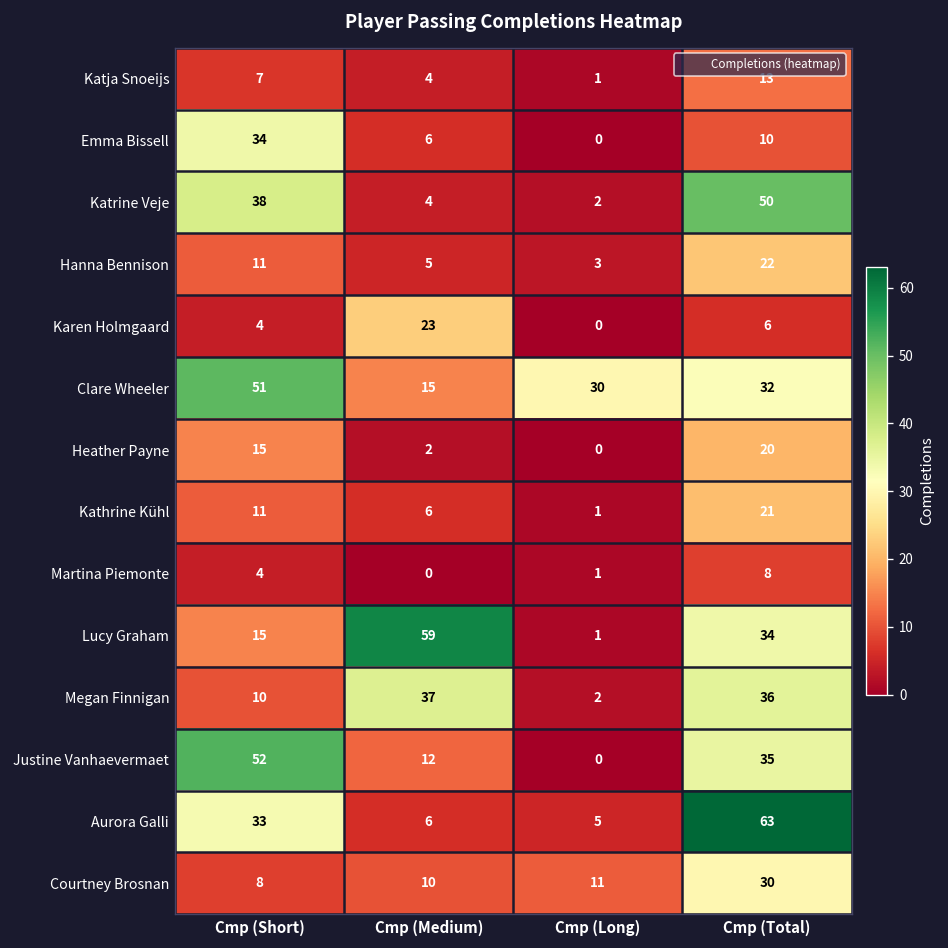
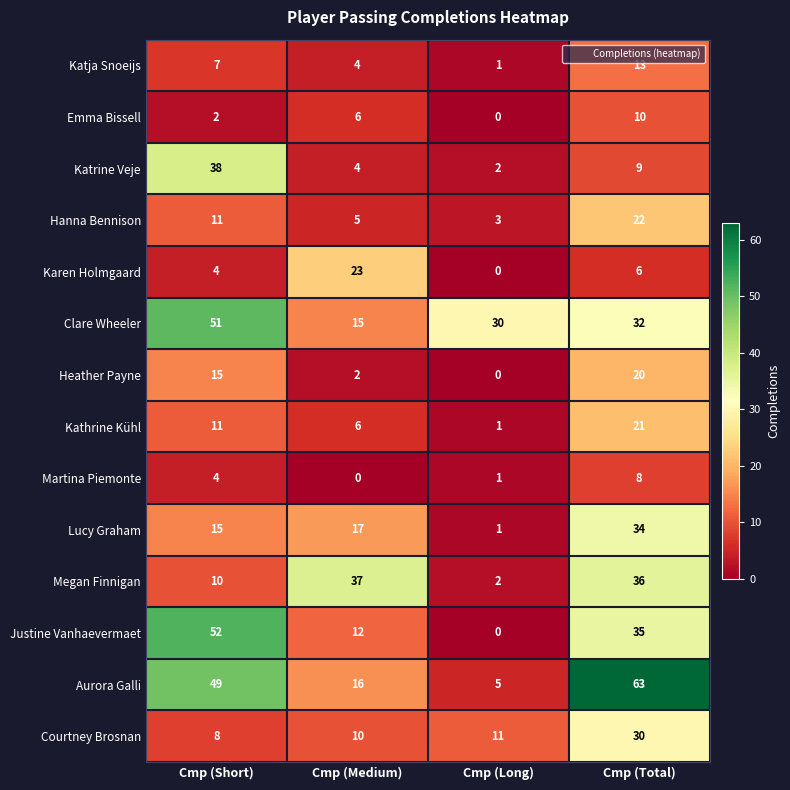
  {
    "Katja Snoeijs": {
      "Cmp (Short)": 7,
      "Cmp (Medium)": 4,
      "Cmp (Long)": 1
    },
    "Emma Bissell": {
-     "Cmp (Short)": 34,
+     "Cmp (Short)": 2,
      "Cmp (Medium)": 6,
      "Cmp (Long)": 0,
      "Cmp (Total)": 10
    },
    "Katrine Veje": {
      "Cmp (Short)": 38,
      "Cmp (Medium)": 4,
      "Cmp (Long)": 2,
-     "Cmp (Total)": 50
+     "Cmp (Total)": 9
    },
    "Hanna Bennison": {
      "Cmp (Short)": 11,
      "Cmp (Medium)": 5,
      "Cmp (Long)": 3,
      "Cmp (Total)": 22
    },
    "Karen Holmgaard": {
      "Cmp (Short)": 4,
      "Cmp (Medium)": 23,
      "Cmp (Long)": 0,
      "Cmp (Total)": 6
    },
    "Clare Wheeler": {
      "Cmp (Short)": 51,
      "Cmp (Medium)": 15,
      "Cmp (Long)": 30,
      "Cmp (Total)": 32
    },
    "Heather Payne": {
      "Cmp (Short)": 15,
      "Cmp (Medium)": 2,
      "Cmp (Long)": 0,
      "Cmp (Total)": 20
    },
    "Kathrine Kühl": {
      "Cmp (Short)": 11,
      "Cmp (Medium)": 6,
      "Cmp (Long)": 1,
      "Cmp (Total)": 21
    },
    "Martina Piemonte": {
      "Cmp (Short)": 4,
      "Cmp (Medium)": 0,
      "Cmp (Long)": 1,
      "Cmp (Total)": 8
    },
    "Lucy Graham": {
      "Cmp (Short)": 15,
-     "Cmp (Medium)": 59,
+     "Cmp (Medium)": 17,
      "Cmp (Long)": 1,
      "Cmp (Total)": 34
    },
    "Megan Finnigan": {
      "Cmp (Short)": 10,
      "Cmp (Medium)": 37,
      "Cmp (Long)": 2,
      "Cmp (Total)": 36
    },
    "Justine Vanhaevermaet": {
      "Cmp (Short)": 52,
      "Cmp (Medium)": 12,
      "Cmp (Long)": 0,
      "Cmp (Total)": 35
    },
    "Aurora Galli": {
-     "Cmp (Short)": 33,
-     "Cmp (Medium)": 6,
+     "Cmp (Short)": 49,
+     "Cmp (Medium)": 16,
      "Cmp (Long)": 5,
      "Cmp (Total)": 63
    },
    "Courtney Brosnan": {
      "Cmp (Short)": 8,
      "Cmp (Medium)": 10,
      "Cmp (Long)": 11,
      "Cmp (Total)": 30
    }
  }
